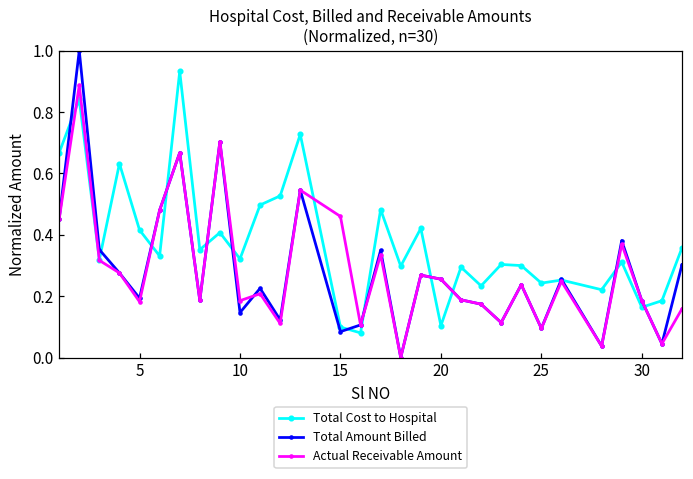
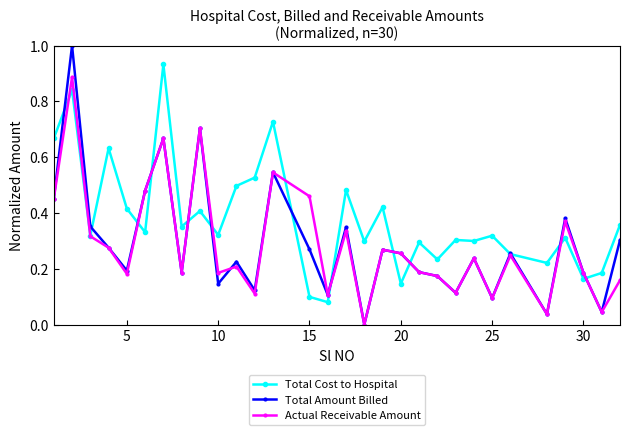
  {
    "Total Cost to Hospital": {
      "5": 0.42,
      "10": 0.32,
      "15": 0.10,
-     "20": 0.10,
-     "25": 0.24,
+     "20": 0.15,
+     "25": 0.32,
      "30": 0.16
    },
    "Total Amount Billed": {
      "5": 0.19,
      "10": 0.15,
-     "15": 0.08
+     "15": 0.27
    },
    "Actual Receivable Amount": {
      "5": 0.18,
      "10": 0.19,
      "15": 0.46
    }
  }
